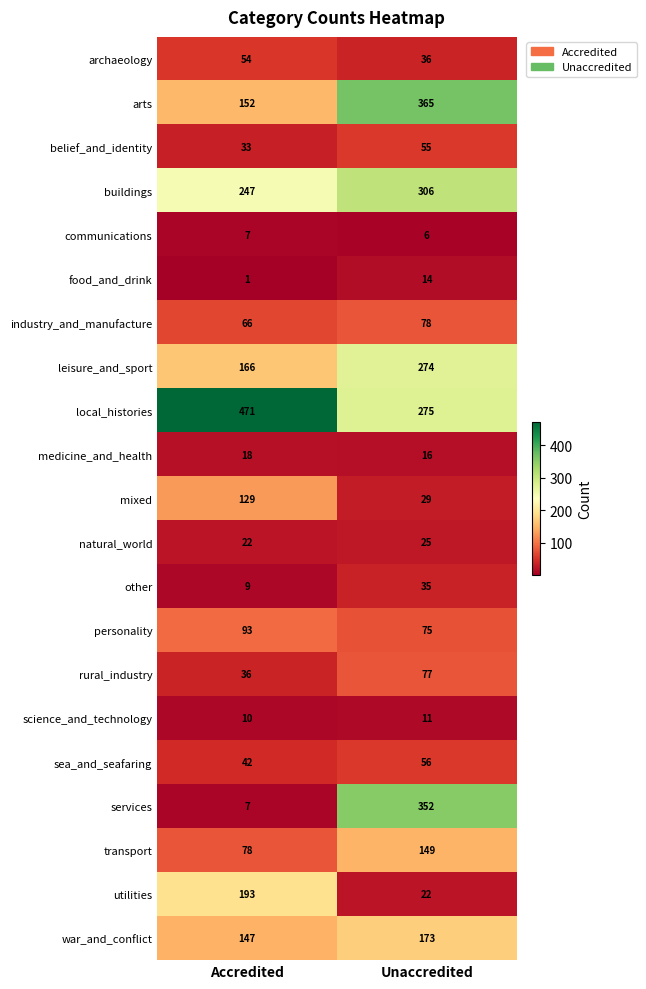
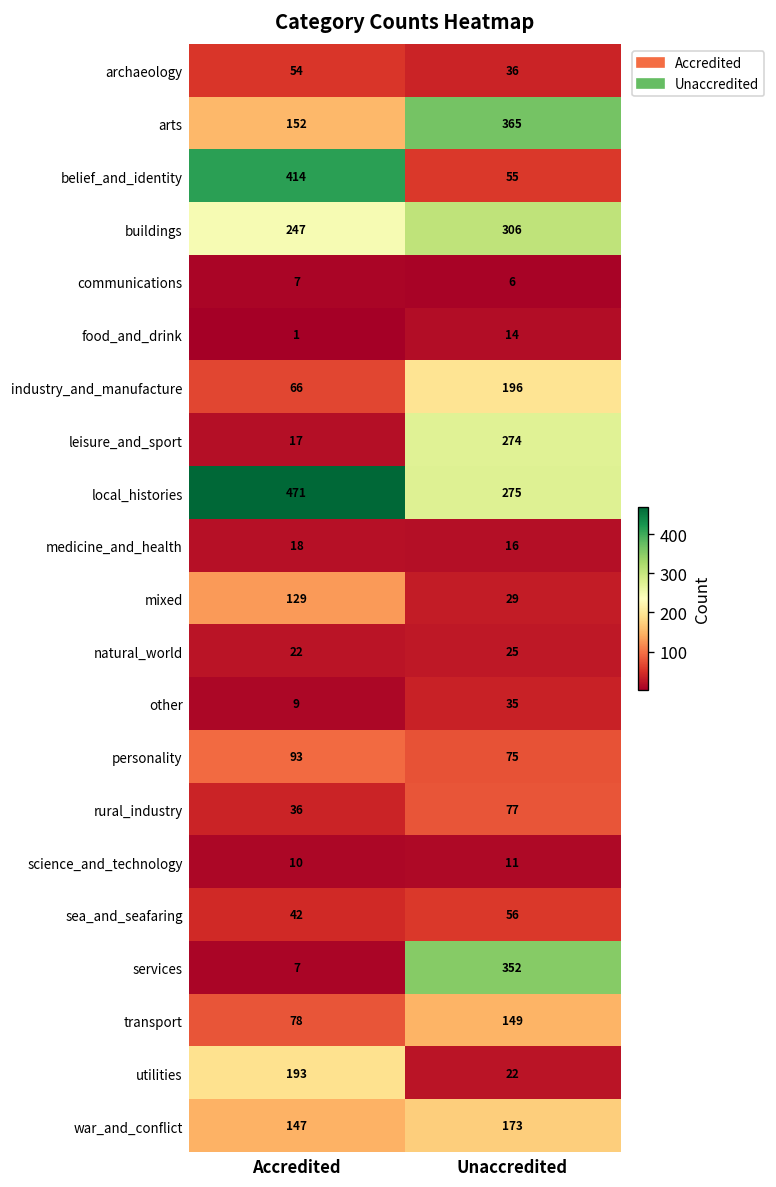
  {
    "archaeology": {
      "Accredited": 54,
      "Unaccredited": 36
    },
    "arts": {
      "Accredited": 152,
      "Unaccredited": 365
    },
    "belief_and_identity": {
-     "Accredited": 33,
+     "Accredited": 414,
      "Unaccredited": 55
    },
    "buildings": {
      "Accredited": 247,
      "Unaccredited": 306
    },
    "communications": {
      "Accredited": 7,
      "Unaccredited": 6
    },
    "food_and_drink": {
      "Accredited": 1,
      "Unaccredited": 14
    },
    "industry_and_manufacture": {
      "Accredited": 66,
-     "Unaccredited": 78
+     "Unaccredited": 196
    },
    "leisure_and_sport": {
-     "Accredited": 166,
+     "Accredited": 17,
      "Unaccredited": 274
    },
    "local_histories": {
      "Accredited": 471,
      "Unaccredited": 275
    },
    "medicine_and_health": {
      "Accredited": 18,
      "Unaccredited": 16
    },
    "mixed": {
      "Accredited": 129,
      "Unaccredited": 29
    },
    "natural_world": {
      "Accredited": 22,
      "Unaccredited": 25
    },
    "other": {
      "Accredited": 9,
      "Unaccredited": 35
    },
    "personality": {
      "Accredited": 93,
      "Unaccredited": 75
    },
    "rural_industry": {
      "Accredited": 36,
      "Unaccredited": 77
    },
    "science_and_technology": {
      "Accredited": 10,
      "Unaccredited": 11
    },
    "sea_and_seafaring": {
      "Accredited": 42,
      "Unaccredited": 56
    },
    "services": {
      "Accredited": 7,
      "Unaccredited": 352
    },
    "transport": {
      "Accredited": 78,
      "Unaccredited": 149
    },
    "utilities": {
      "Accredited": 193,
      "Unaccredited": 22
    },
    "war_and_conflict": {
      "Accredited": 147,
      "Unaccredited": 173
    }
  }
